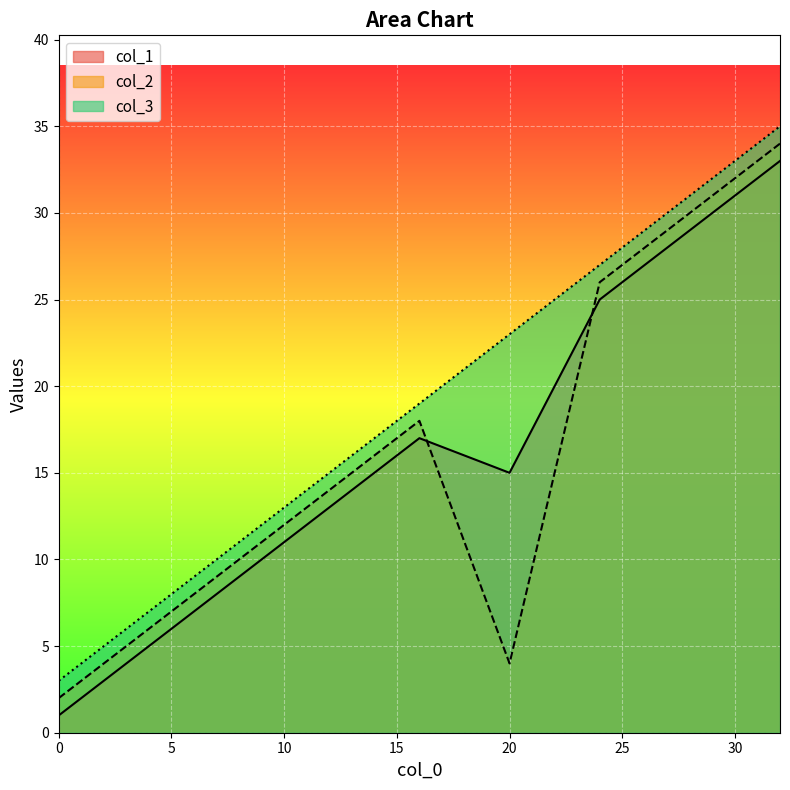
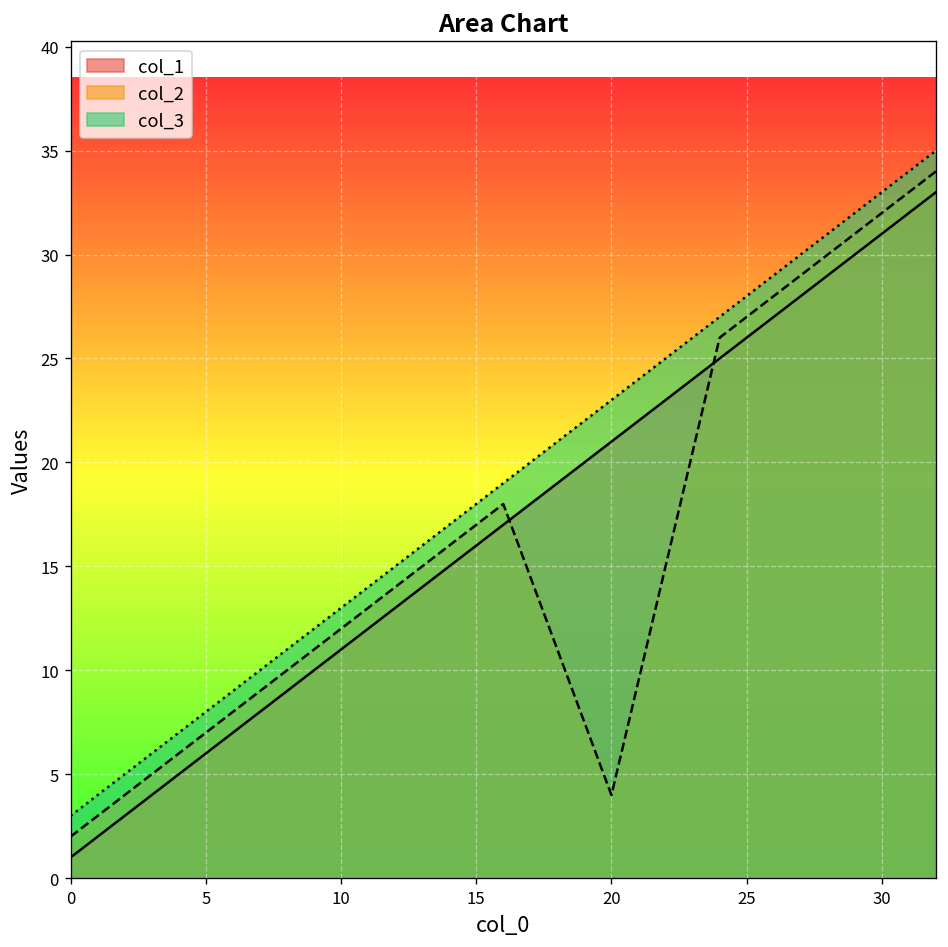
  {
    "col_1": {
      "0": 1,
-     "20": 15
+     "20": 21
    },
    "col_2": {
      "0": 2,
      "20": 4
    },
    "col_3": {
      "0": 3,
      "20": 23
    }
  }
